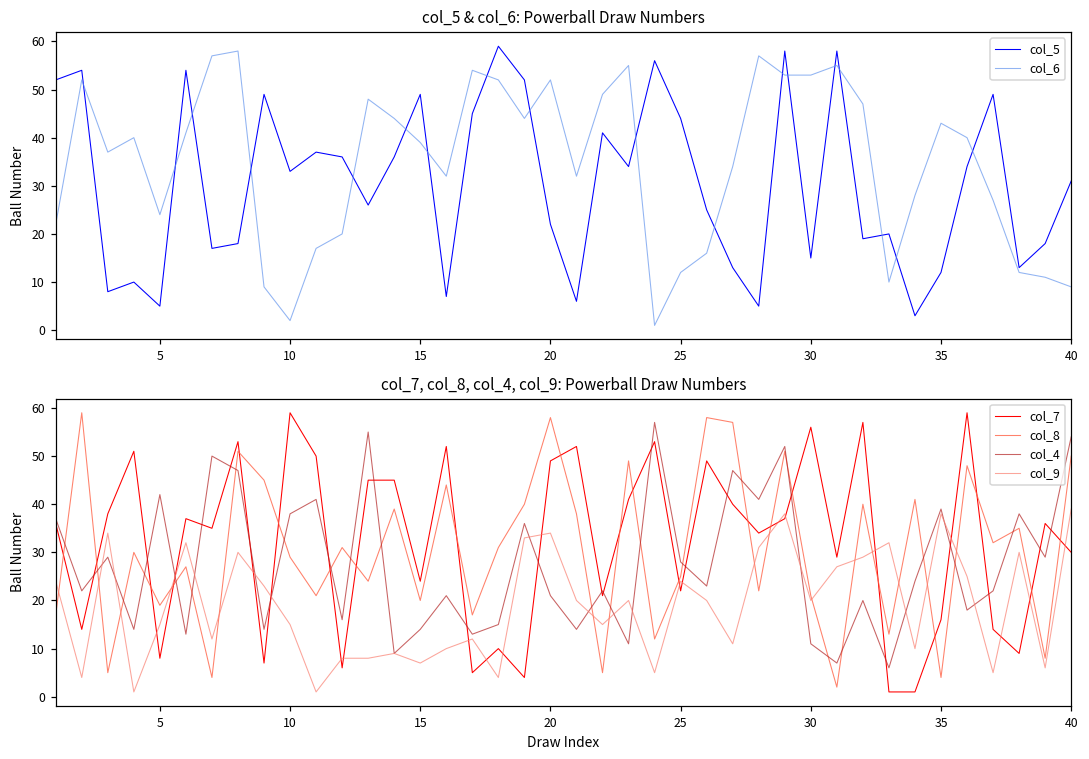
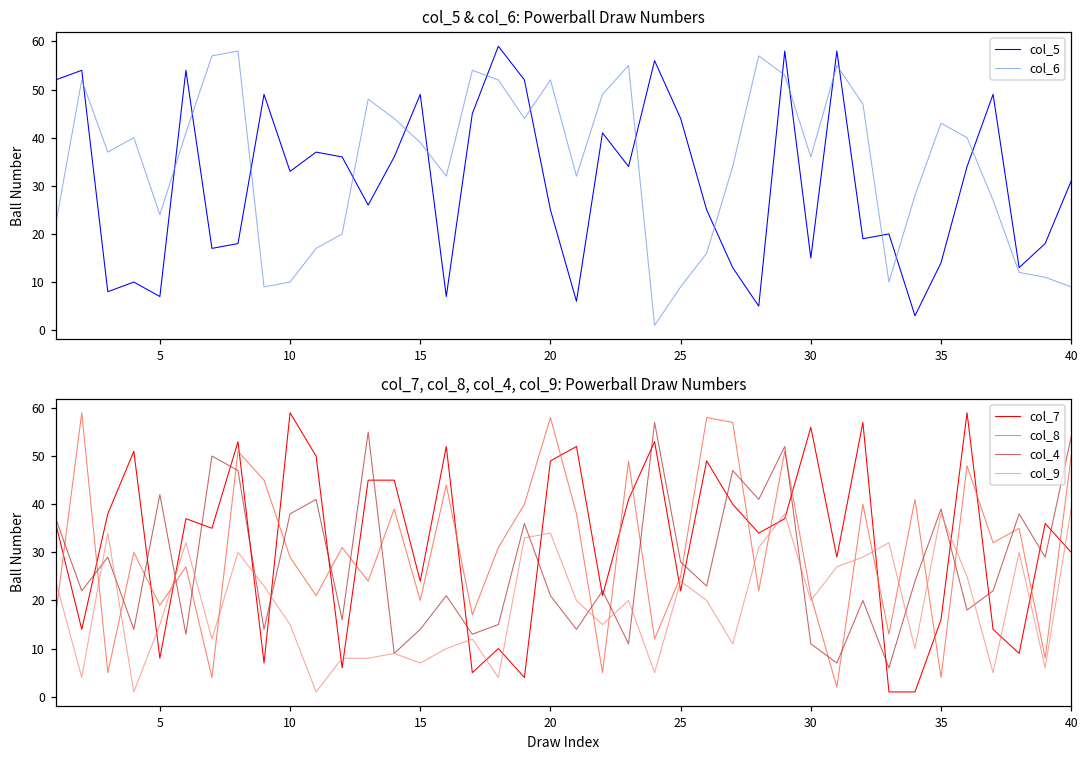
  {
    "col_5 & col_6: Powerball Draw Numbers": {
      "col_5": {
-       "5": 5,
+       "5": 7,
        "10": 33,
        "15": 49,
-       "20": 22,
+       "20": 25,
        "25": 44,
        "30": 15,
-       "35": 12,
+       "35": 14,
        "40": 31
      },
      "col_6": {
        "5": 24,
-       "10": 2,
+       "10": 10,
        "15": 39,
        "20": 52,
-       "25": 12,
-       "30": 53,
+       "25": 9,
+       "30": 36,
        "35": 43,
        "40": 9
      }
    },
    "col_7, col_8, col_4, col_9: Powerball Draw Numbers": {
      "col_7": {
        "5": 8,
        "10": 59,
        "15": 24,
        "20": 49,
        "25": 22,
        "30": 56,
        "35": 16,
        "40": 30
      },
      "col_4": {
        "5": 42,
        "10": 38,
        "15": 14,
        "20": 21,
        "25": 28,
        "30": 11,
        "35": 39,
        "40": 54
      }
    }
  }
